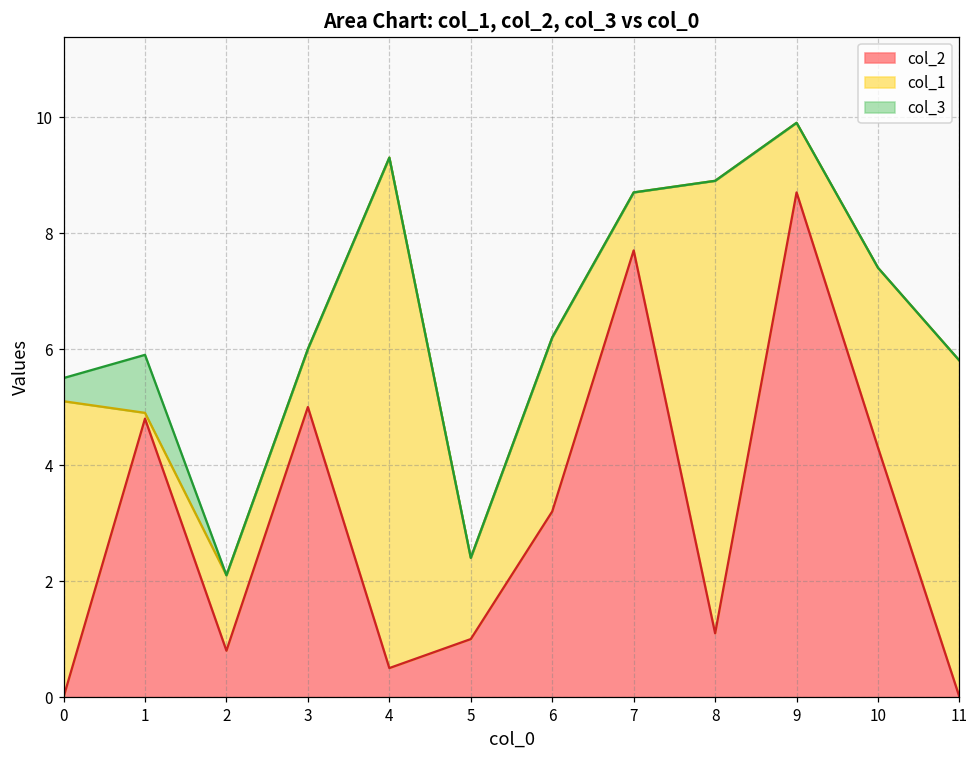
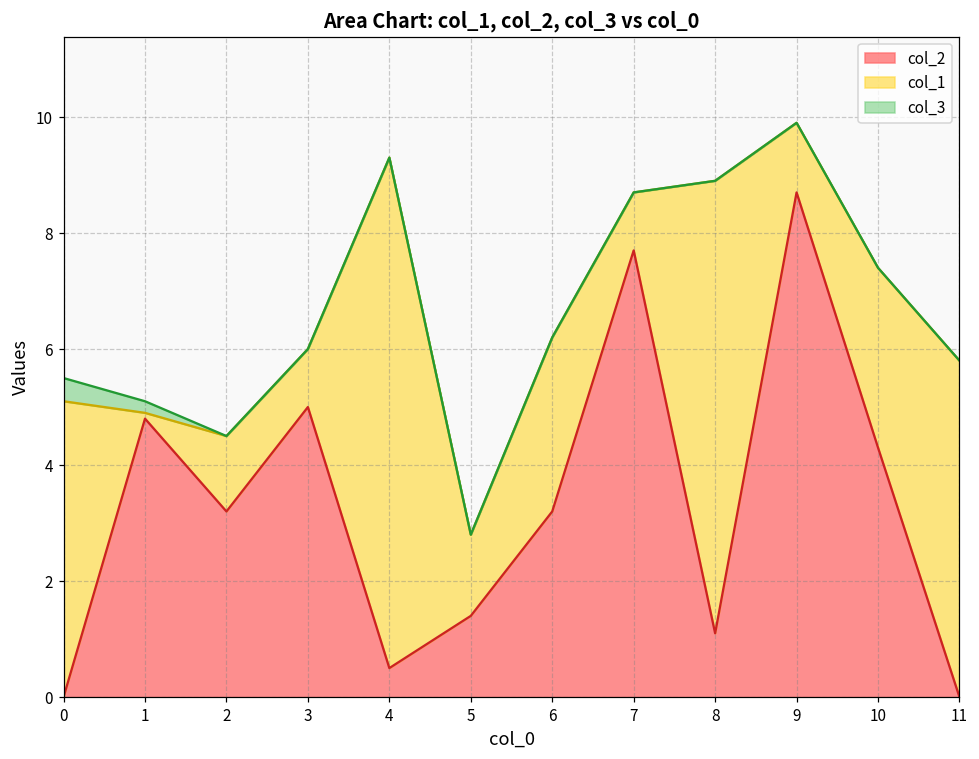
  {
    "col_2": {
      "0": 0.0,
      "1": 4.8,
-     "2": 0.8,
+     "2": 3.2,
      "3": 5.0,
      "4": 0.5,
-     "5": 1.0,
+     "5": 1.4,
      "6": 3.2,
      "7": 7.7,
      "8": 1.1,
      "9": 8.7,
      "10": 4.3,
      "11": 0.0
    },
    "col_1": {
      "0": 5.1,
      "1": 0.1
    },
    "col_3": {
      "0": 0.4,
-     "1": 1.0
+     "1": 0.2
    }
  }
